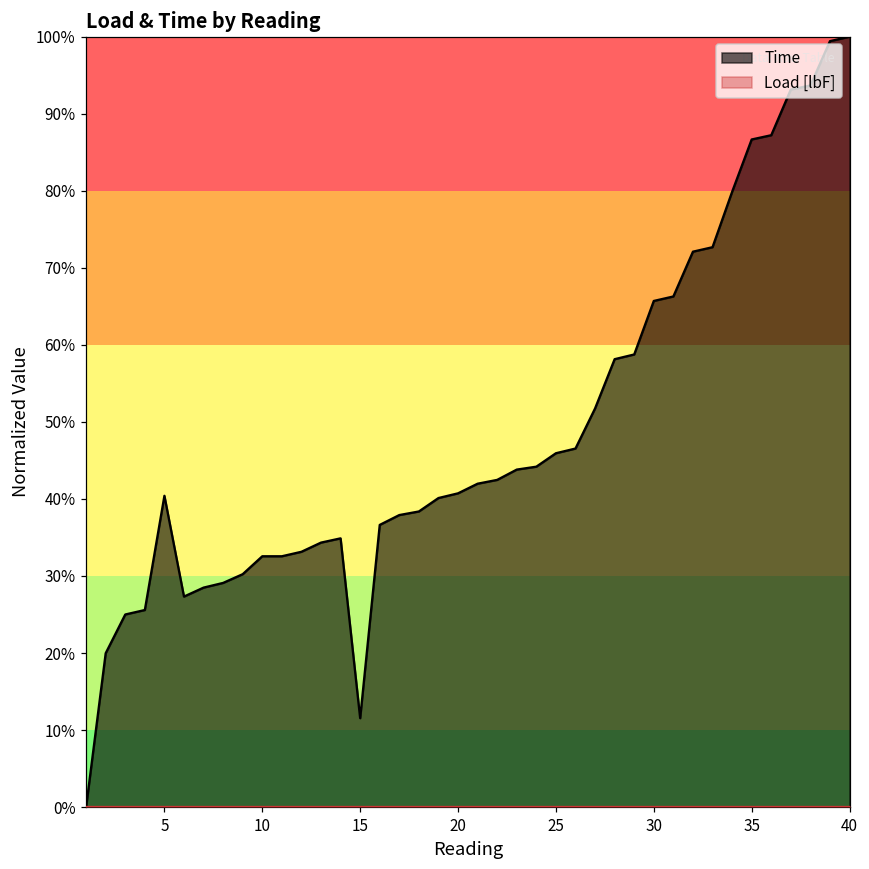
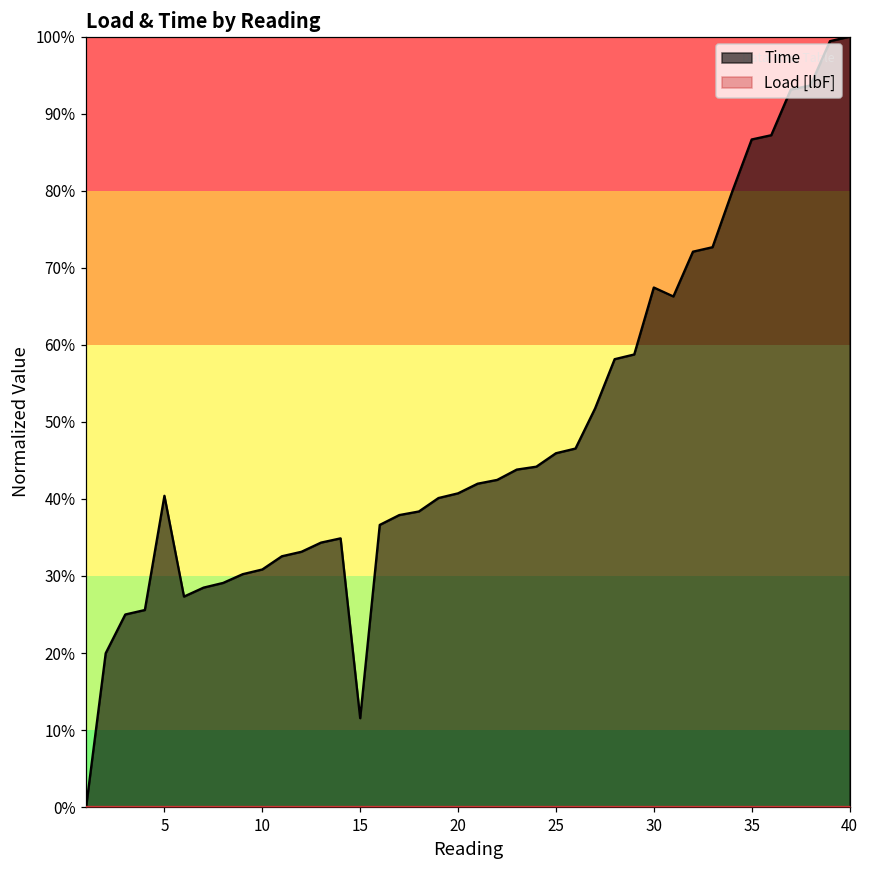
  {
    "Time": {
      "5": "40%",
-     "10": "33%",
+     "10": "31%",
      "15": "12%",
      "20": "41%",
      "25": "46%",
-     "30": "66%",
+     "30": "67%",
      "35": "87%",
      "40": "100%"
    },
    "Load [lbF]": {
      "5": "0%",
      "10": "0%",
      "15": "0%",
      "20": "0%",
      "25": "0%",
      "30": "0%",
      "35": "0%",
      "40": "0%"
    }
  }
